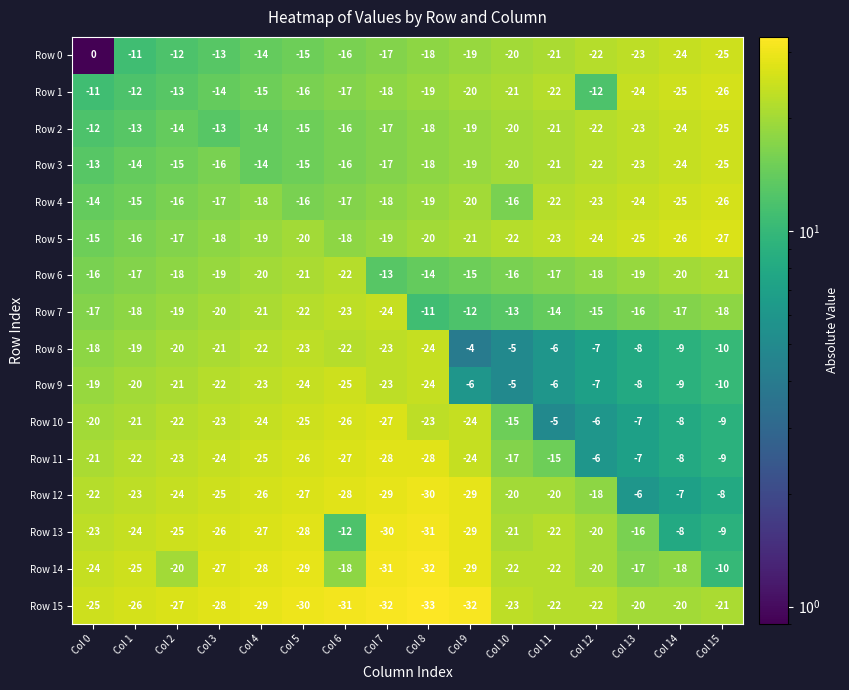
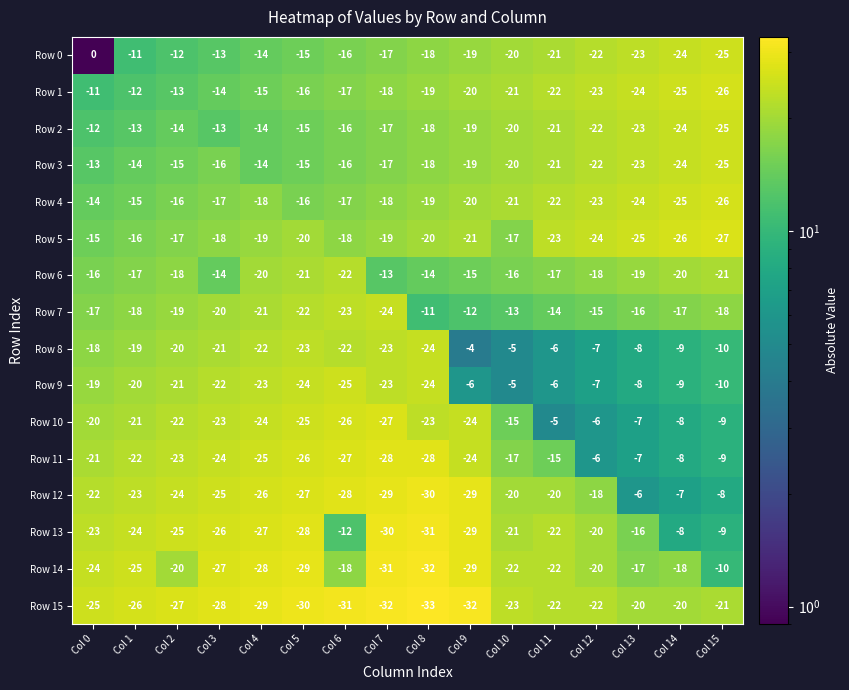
  {
    "Row 1": {
      "Col 0": -11,
      "Col 1": -12,
      "Col 2": -13,
      "Col 3": -14,
      "Col 4": -15,
      "Col 5": -16,
      "Col 6": -17,
      "Col 7": -18,
      "Col 8": -19,
      "Col 9": -20,
      "Col 10": -21,
      "Col 11": -22,
-     "Col 12": -12,
+     "Col 12": -23,
      "Col 13": -24,
      "Col 14": -25,
      "Col 15": -26
    },
    "Row 4": {
      "Col 0": -14,
      "Col 1": -15,
      "Col 2": -16,
      "Col 3": -17,
      "Col 4": -18,
      "Col 5": -16,
      "Col 6": -17,
      "Col 7": -18,
      "Col 8": -19,
      "Col 9": -20,
-     "Col 10": -16,
+     "Col 10": -21,
      "Col 11": -22,
      "Col 12": -23,
      "Col 13": -24,
      "Col 14": -25,
      "Col 15": -26
    },
    "Row 5": {
      "Col 0": -15,
      "Col 1": -16,
      "Col 2": -17,
      "Col 3": -18,
      "Col 4": -19,
      "Col 5": -20,
      "Col 6": -18,
      "Col 7": -19,
      "Col 8": -20,
      "Col 9": -21,
-     "Col 10": -22,
+     "Col 10": -17,
      "Col 11": -23,
      "Col 12": -24,
      "Col 13": -25,
      "Col 14": -26,
      "Col 15": -27
    },
    "Row 6": {
      "Col 0": -16,
      "Col 1": -17,
      "Col 2": -18,
-     "Col 3": -19,
+     "Col 3": -14,
      "Col 4": -20,
      "Col 5": -21,
      "Col 6": -22,
      "Col 7": -13,
      "Col 8": -14,
      "Col 9": -15,
      "Col 10": -16,
      "Col 11": -17,
      "Col 12": -18,
      "Col 13": -19,
      "Col 14": -20,
      "Col 15": -21
    }
  }
